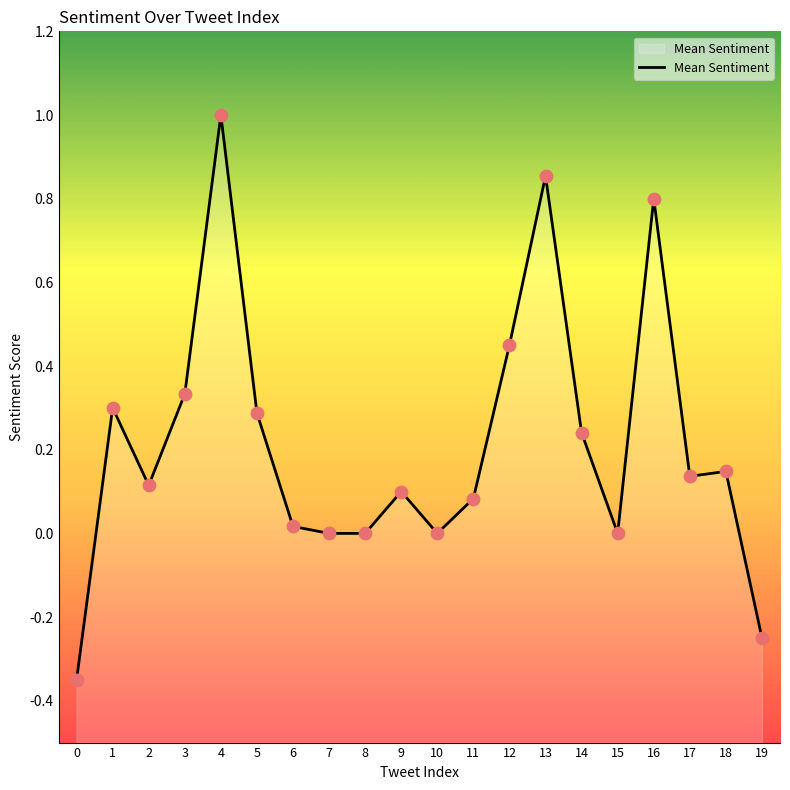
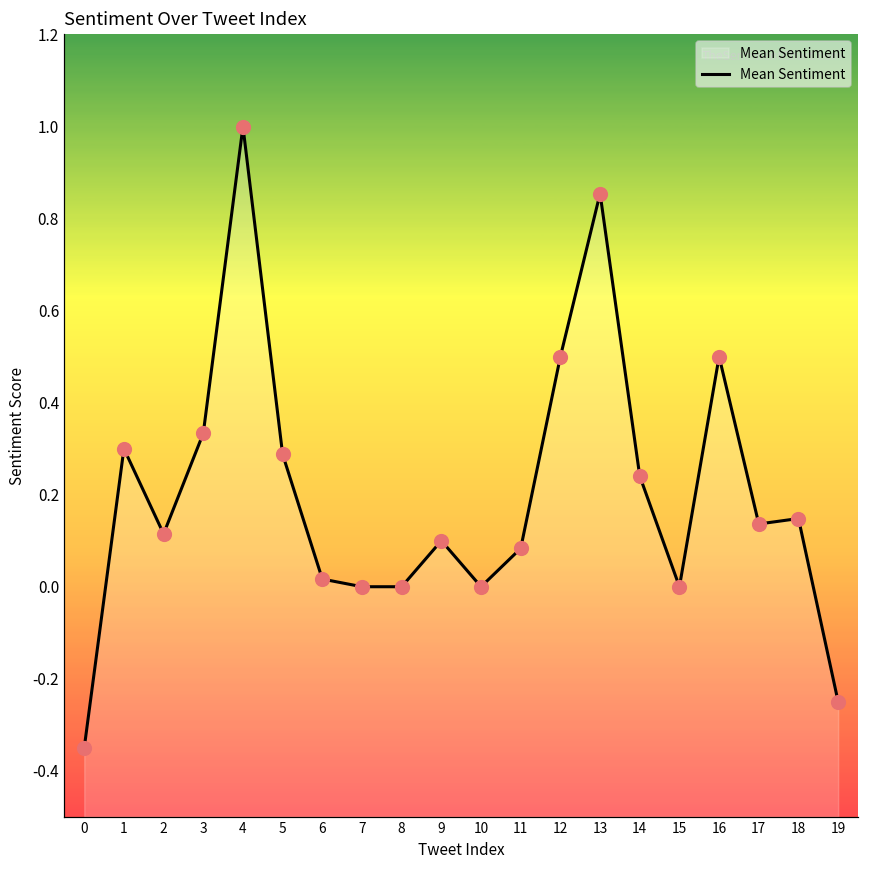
  {
    "0": -0.35,
    "1": 0.30,
    "2": 0.11,
    "3": 0.33,
    "4": 1.00,
    "5": 0.29,
    "6": 0.02,
    "7": 0.00,
    "8": 0.00,
    "9": 0.10,
    "10": 0.00,
    "11": 0.08,
-   "12": 0.45,
+   "12": 0.50,
    "13": 0.85,
    "14": 0.24,
    "15": 0.00,
-   "16": 0.8,
+   "16": 0.5,
    "17": 0.14,
    "18": 0.15,
    "19": -0.25
  }
